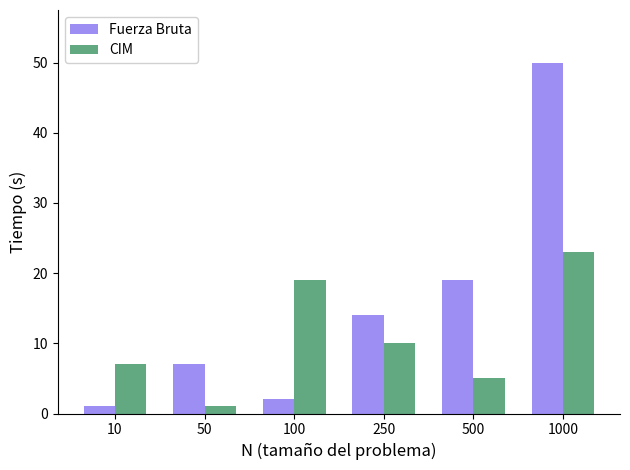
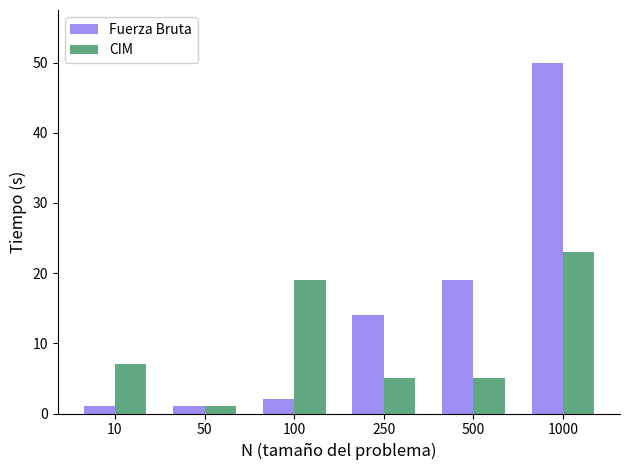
  {
    "Fuerza Bruta": {
      "10": 1,
-     "50": 7,
+     "50": 1,
      "100": 2,
      "250": 14,
      "500": 19,
      "1000": 50
    },
    "CIM": {
      "10": 7,
      "50": 1,
      "100": 19,
-     "250": 10,
+     "250": 5,
      "500": 5,
      "1000": 23
    }
  }
